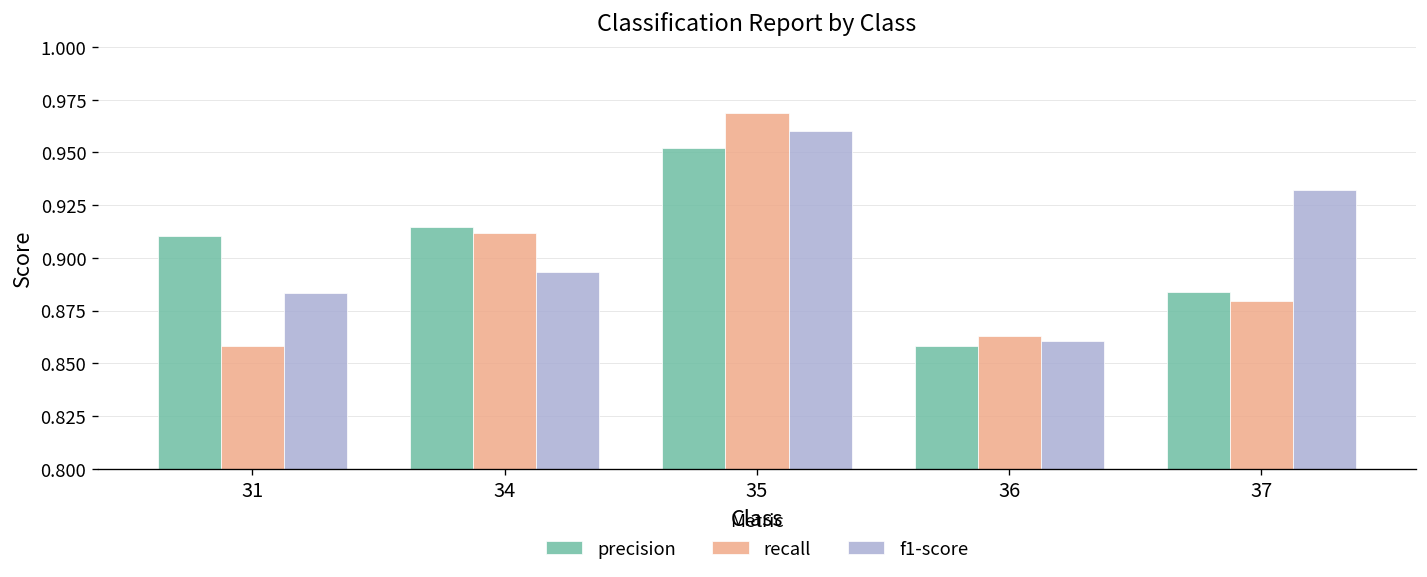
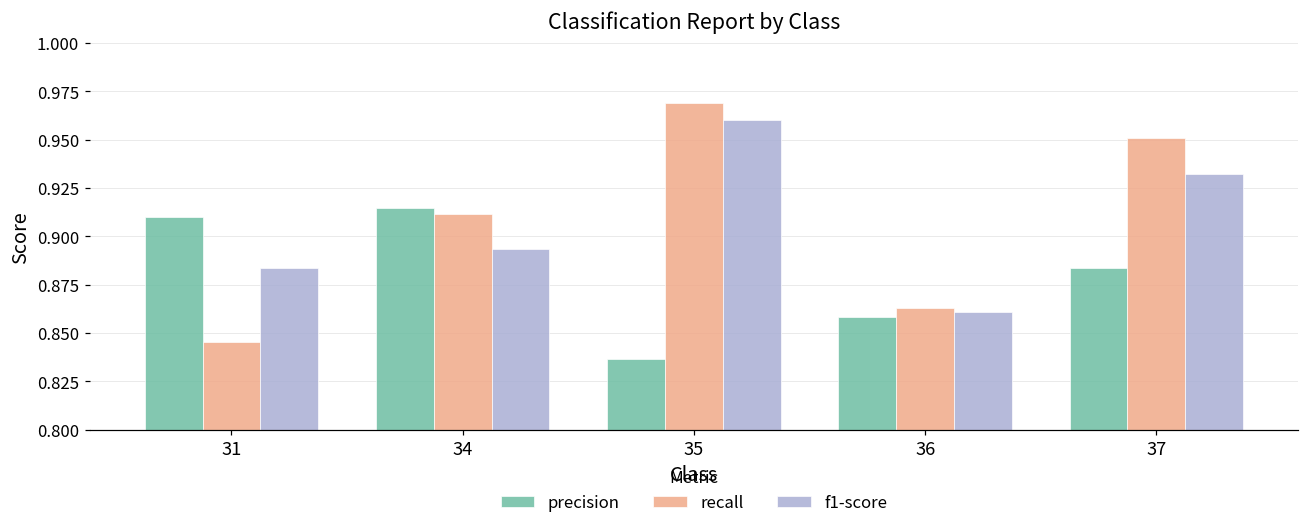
  {
    "precision": {
      "31": 0.910,
      "34": 0.915,
-     "35": 0.952,
+     "35": 0.836,
      "36": 0.858,
      "37": 0.884
    },
    "recall": {
-     "31": 0.858,
+     "31": 0.845,
      "34": 0.912,
      "35": 0.969,
      "36": 0.863,
-     "37": 0.880
+     "37": 0.951
    },
    "f1-score": {
      "31": 0.883,
      "34": 0.893,
      "35": 0.960,
      "36": 0.861,
      "37": 0.932
    }
  }
